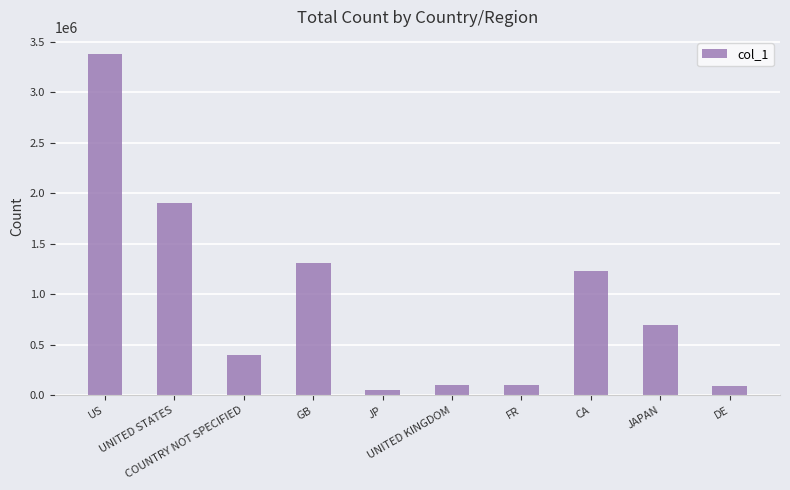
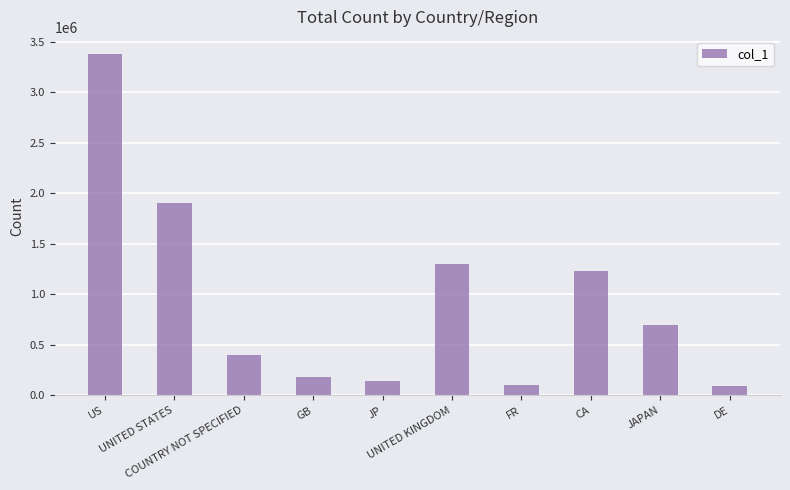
  {
    "US": 3380000,
    "UNITED STATES": 1910000,
    "COUNTRY NOT SPECIFIED": 400000,
-   "GB": 1310000,
-   "JP": 60000,
-   "UNITED KINGDOM": 110000,
+   "GB": 190000,
+   "JP": 140000,
+   "UNITED KINGDOM": 1300000,
    "FR": 110000,
    "CA": 1230000,
    "JAPAN": 700000,
    "DE": 90000
  }
